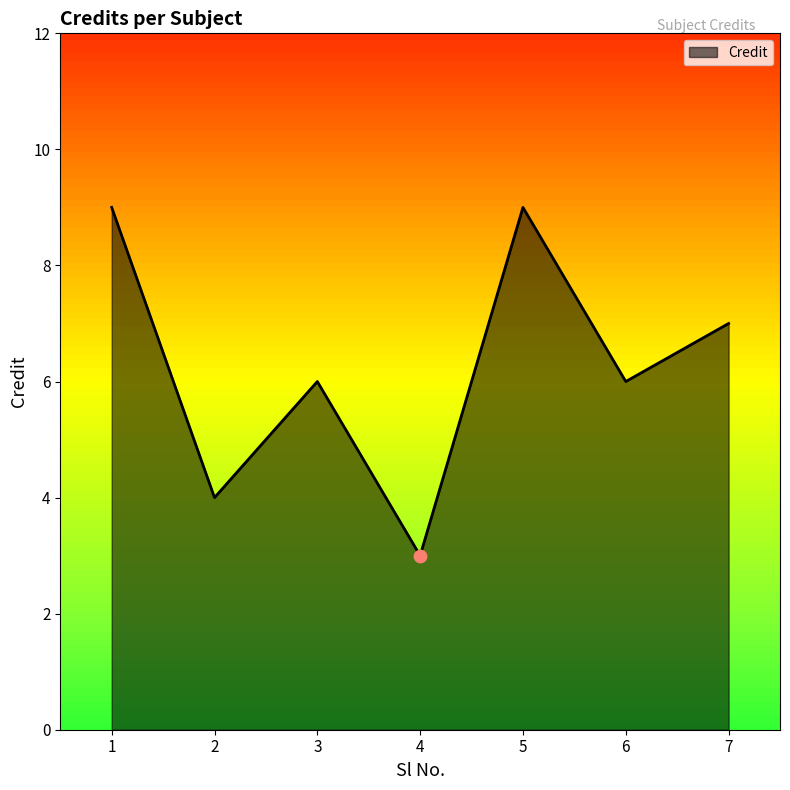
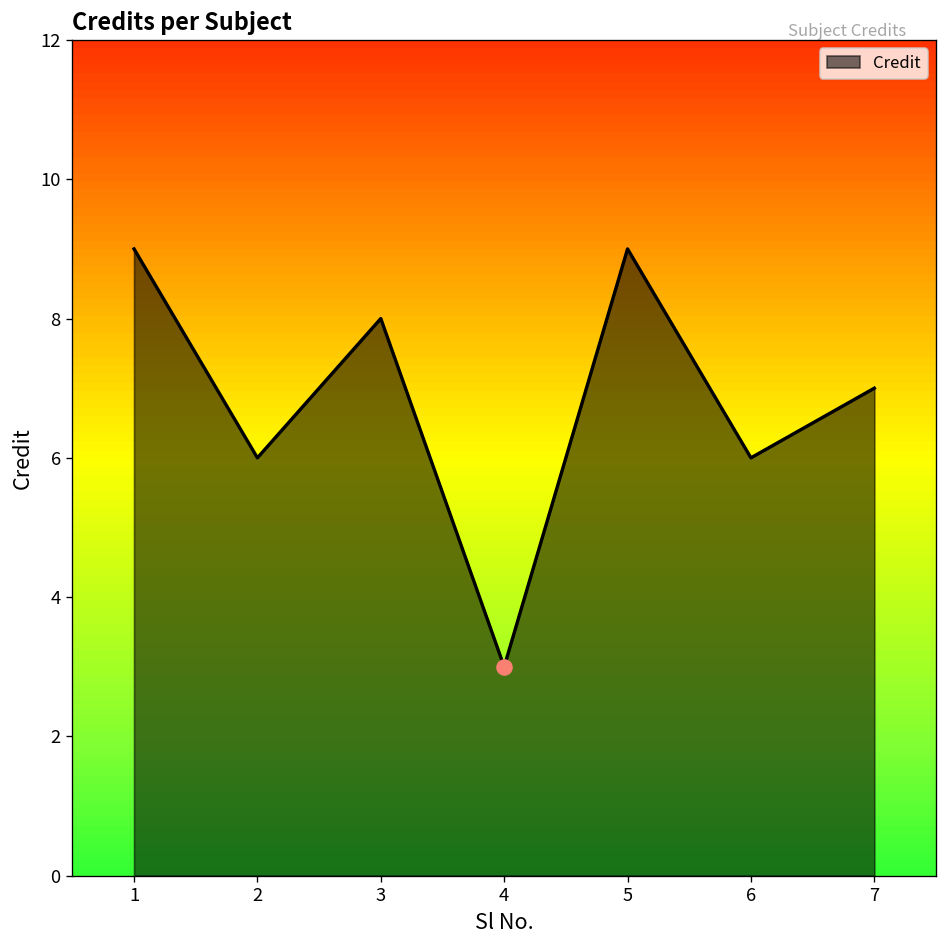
  {
    "Credit": {
      "1": 9,
-     "2": 4,
-     "3": 6,
+     "2": 6,
+     "3": 8,
      "5": 9,
      "6": 6,
      "7": 7
    }
  }
